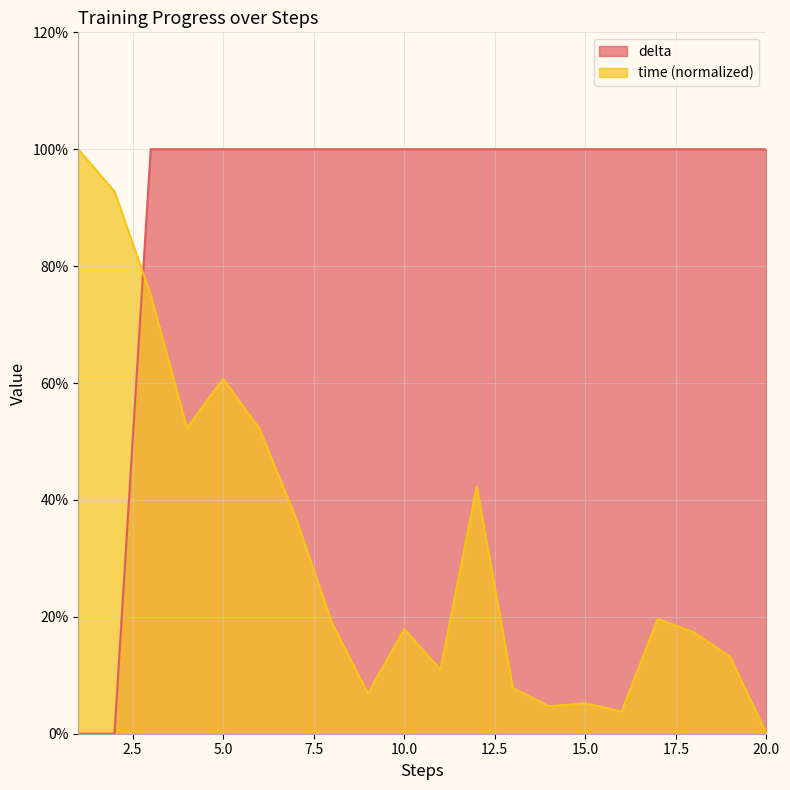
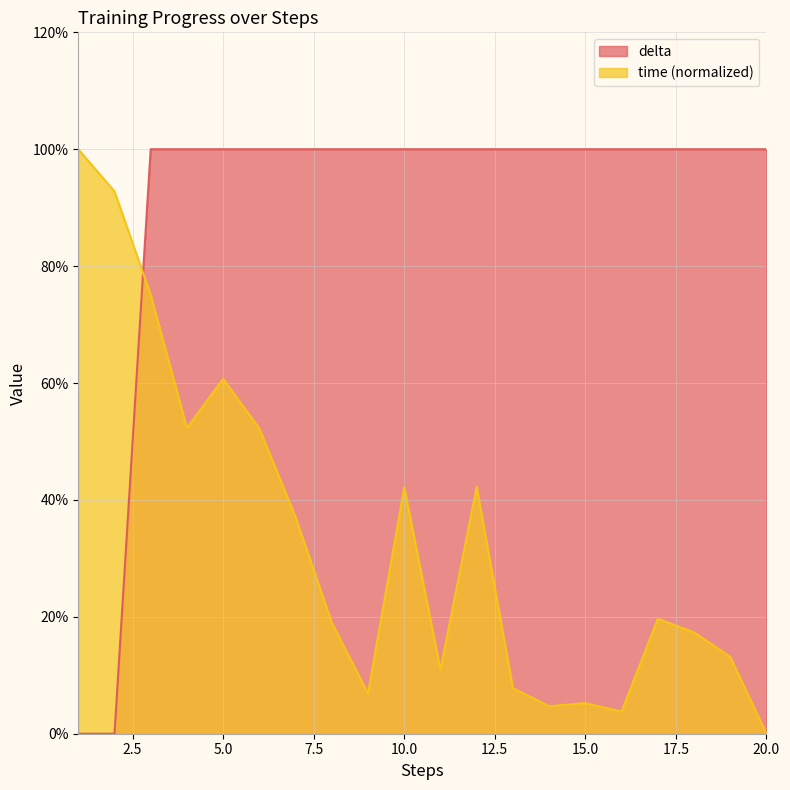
  {
    "delta": {
      "5.0": "100%",
      "10.0": "100%",
      "15.0": "100%",
      "20.0": "100%"
    },
    "time (normalized)": {
      "5.0": "61%",
-     "10.0": "18%",
+     "10.0": "42%",
      "15.0": "5%",
      "20.0": "0%"
    }
  }
